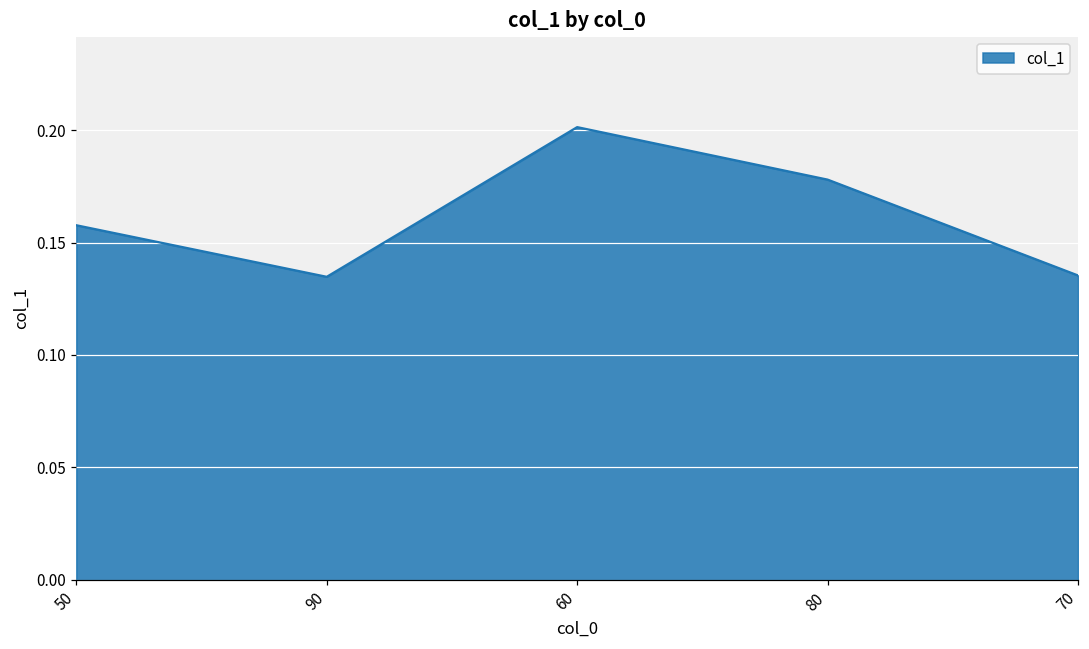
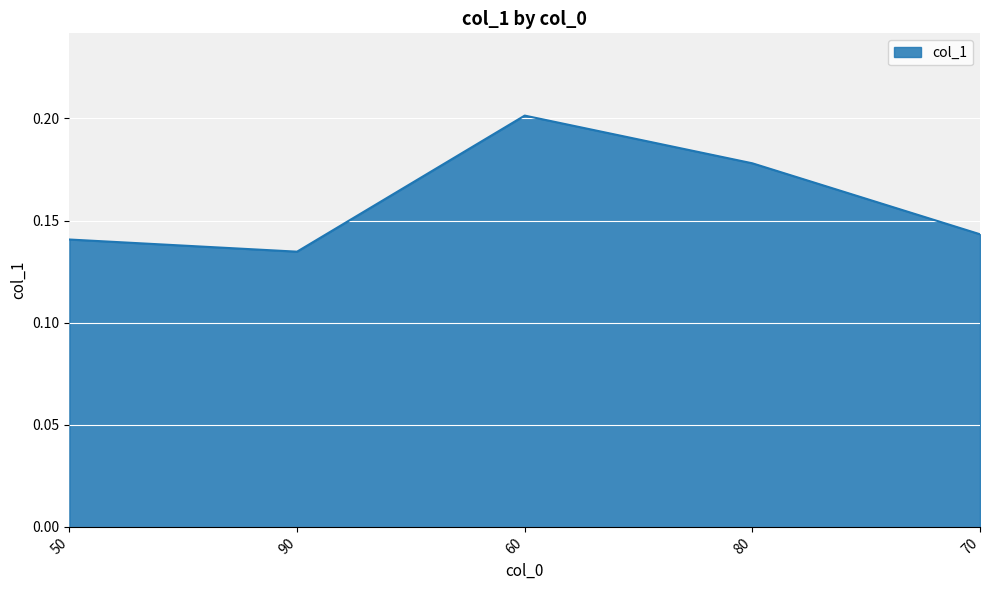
  {
-   "50": 0.158,
+   "50": 0.141,
    "90": 0.135,
    "60": 0.201,
    "80": 0.178,
-   "70": 0.135
+   "70": 0.143
  }
